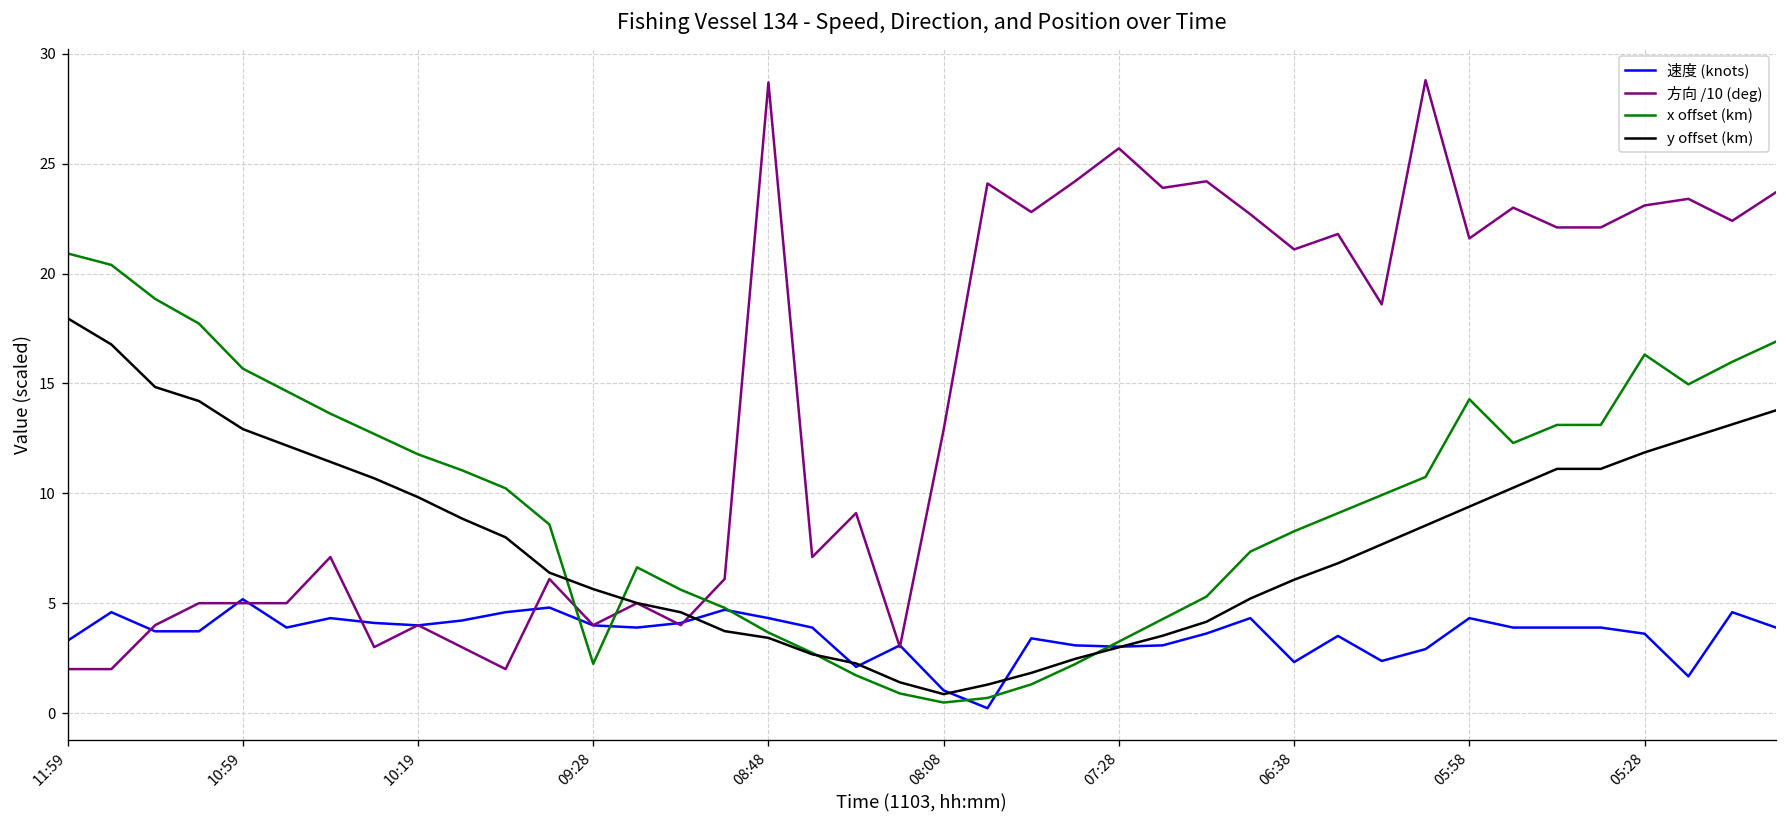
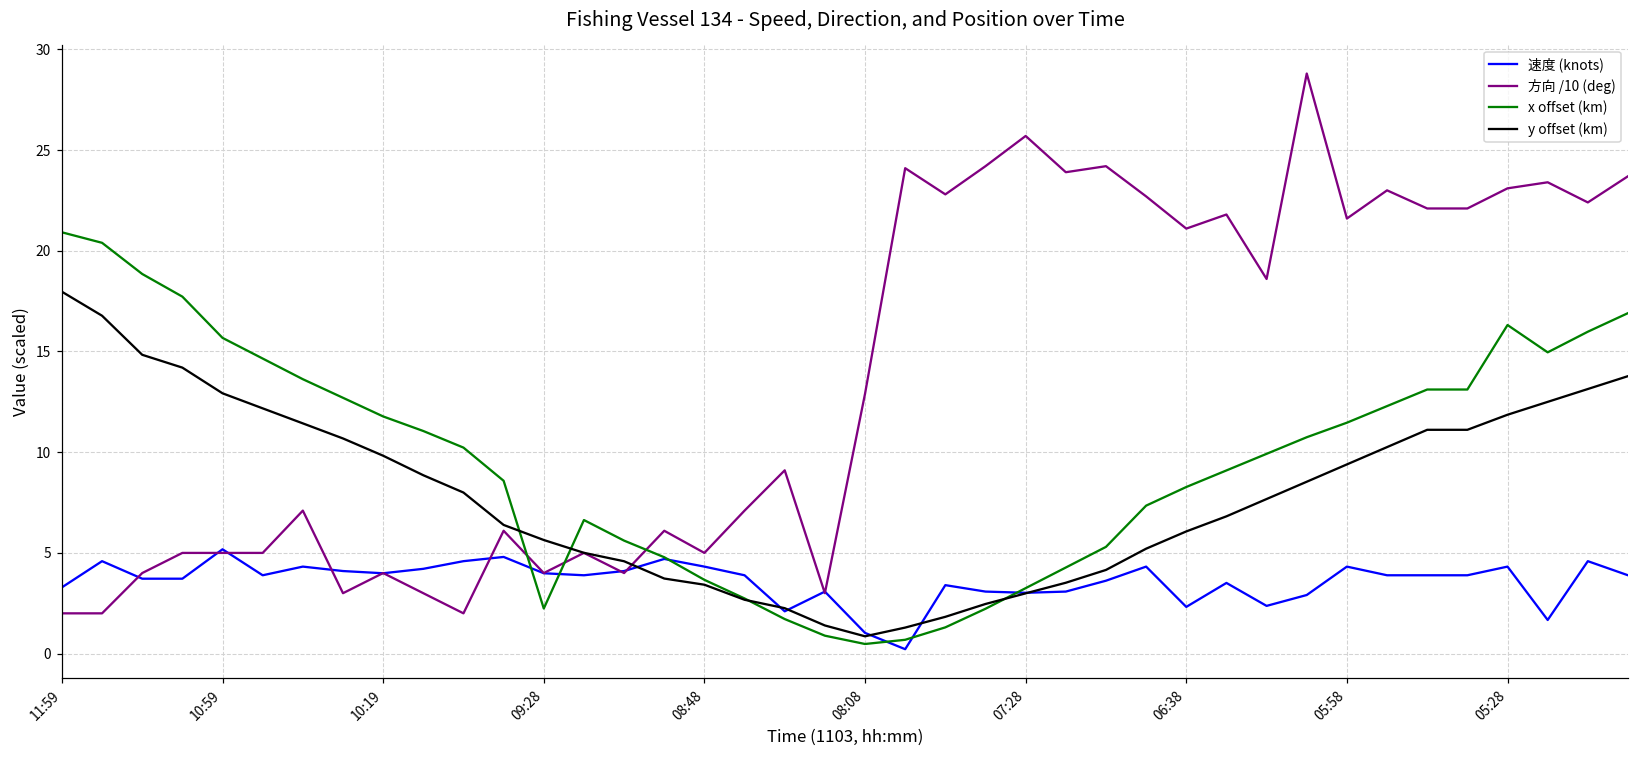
  {
    "速度 (knots)": {
      "11:59": 3.3,
      "10:59": 5.2,
      "08:48": 4.3,
      "08:08": 1.0,
      "06:38": 2.3,
      "05:58": 4.3,
-     "05:28": 3.6
+     "05:28": 4.3
    },
    "方向 /10 (deg)": {
      "11:59": 2.0,
      "10:59": 5.0,
-     "08:48": 28.7,
+     "08:48": 5.0,
      "08:08": 12.9,
      "07:28": 25.7,
      "06:38": 21.1,
      "05:58": 21.6,
      "05:28": 23.1
    },
    "x offset (km)": {
      "11:59": 20.9,
      "10:59": 15.7,
      "10:19": 11.8,
      "09:28": 2.2,
      "08:48": 3.7,
      "08:08": 0.5,
      "07:28": 3.3,
      "06:38": 8.3,
-     "05:58": 14.3,
+     "05:58": 11.5,
      "05:28": 16.3
    },
    "y offset (km)": {
      "11:59": 18.0,
      "10:59": 12.9,
      "10:19": 9.8,
      "09:28": 5.6,
      "08:48": 3.4,
      "08:08": 0.9,
      "06:38": 6.1,
      "05:58": 9.4,
      "05:28": 11.9
    }
  }
